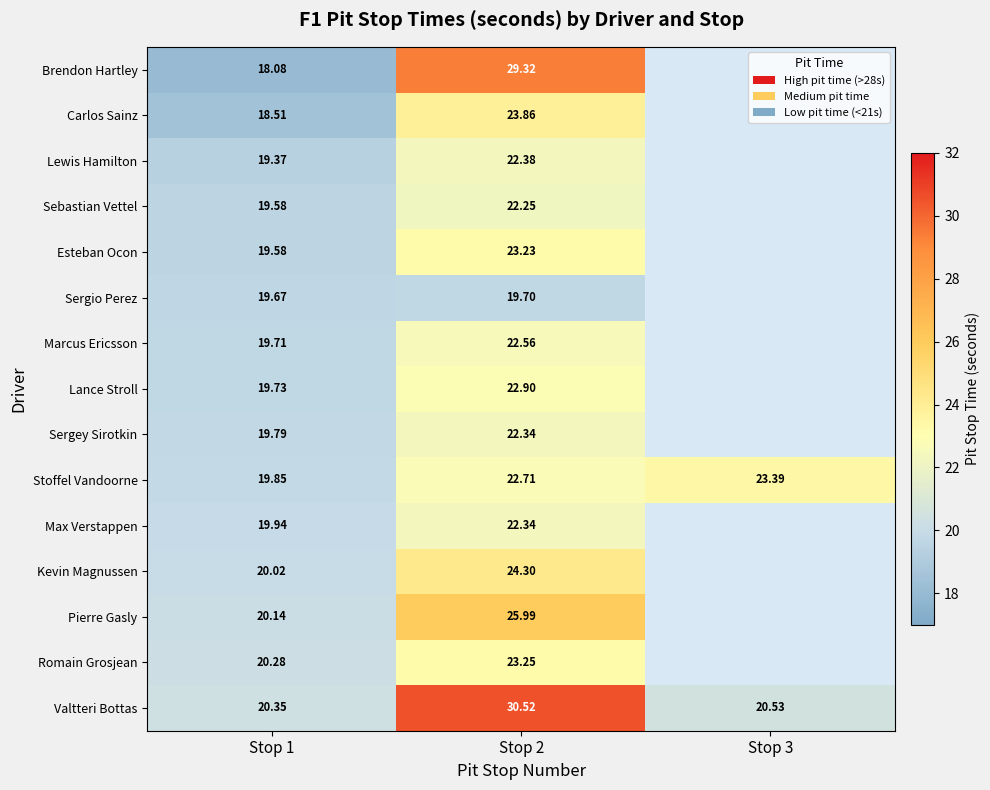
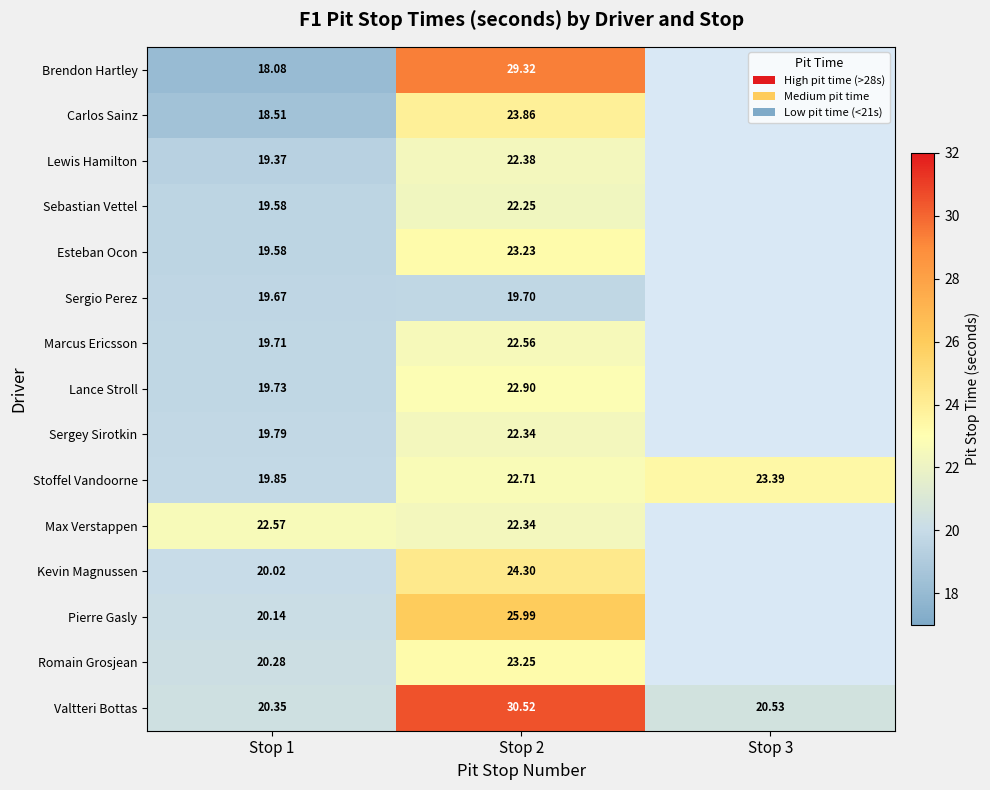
  {
    "Brendon Hartley": {
      "Stop 1": 18.08,
      "Stop 2": 29.32
    },
    "Carlos Sainz": {
      "Stop 1": 18.51,
      "Stop 2": 23.86
    },
    "Lewis Hamilton": {
      "Stop 1": 19.37,
      "Stop 2": 22.38
    },
    "Sebastian Vettel": {
      "Stop 1": 19.58,
      "Stop 2": 22.25
    },
    "Esteban Ocon": {
      "Stop 1": 19.58,
      "Stop 2": 23.23
    },
    "Sergio Perez": {
      "Stop 1": 19.67,
      "Stop 2": 19.70
    },
    "Marcus Ericsson": {
      "Stop 1": 19.71,
      "Stop 2": 22.56
    },
    "Lance Stroll": {
      "Stop 1": 19.73,
      "Stop 2": 22.90
    },
    "Sergey Sirotkin": {
      "Stop 1": 19.79,
      "Stop 2": 22.34
    },
    "Stoffel Vandoorne": {
      "Stop 1": 19.85,
      "Stop 2": 22.71,
      "Stop 3": 23.39
    },
    "Max Verstappen": {
-     "Stop 1": 19.94,
+     "Stop 1": 22.57,
      "Stop 2": 22.34
    },
    "Kevin Magnussen": {
      "Stop 1": 20.02,
      "Stop 2": 24.30
    },
    "Pierre Gasly": {
      "Stop 1": 20.14,
      "Stop 2": 25.99
    },
    "Romain Grosjean": {
      "Stop 1": 20.28,
      "Stop 2": 23.25
    },
    "Valtteri Bottas": {
      "Stop 1": 20.35,
      "Stop 2": 30.52,
      "Stop 3": 20.53
    }
  }
